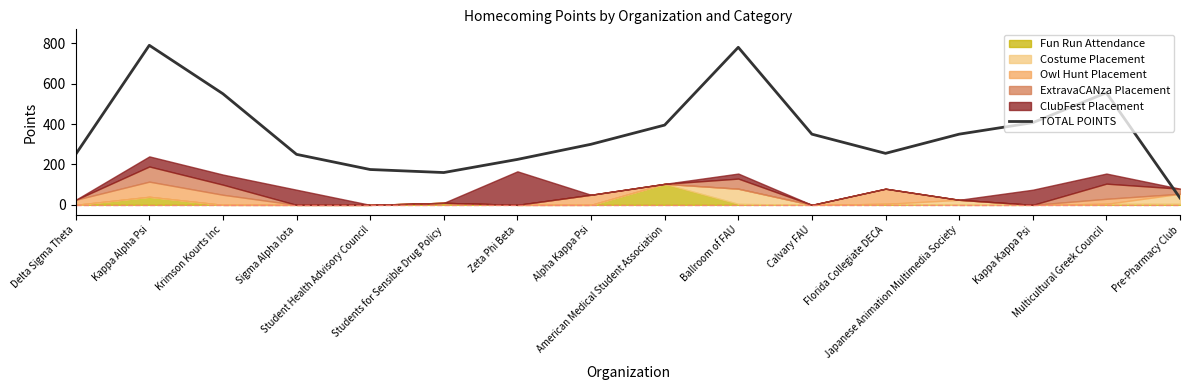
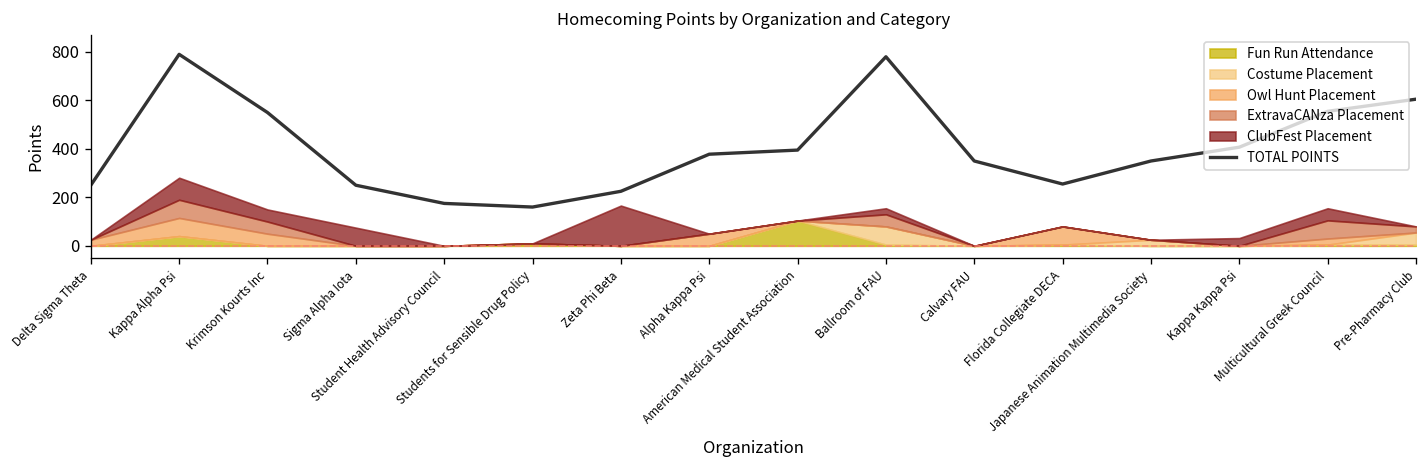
  {
    "TOTAL POINTS": {
      "Delta Sigma Theta": 250,
      "Kappa Alpha Psi": 790,
      "Krimson Kourts Inc": 550,
      "Sigma Alpha Iota": 250,
      "Student Health Advisory Council": 180,
      "Students for Sensible Drug Policy": 160,
      "Zeta Phi Beta": 230,
-     "Alpha Kappa Psi": 300,
+     "Alpha Kappa Psi": 380,
      "American Medical Student Association": 400,
      "Ballroom of FAU": 780,
      "Calvary FAU": 350,
      "Florida Collegiate DECA": 260,
      "Japanese Animation Multimedia Society": 350,
-     "Pre-Pharmacy Club": 30
+     "Pre-Pharmacy Club": 610
    },
    "Fun Run Attendance": {
      "Japanese Animation Multimedia Society": 0
    },
    "ClubFest Placement": {
-     "Kappa Alpha Psi": 50,
+     "Kappa Alpha Psi": 90,
      "Krimson Kourts Inc": 50,
      "Sigma Alpha Iota": 80,
      "Zeta Phi Beta": 170,
      "Ballroom of FAU": 30,
-     "Kappa Kappa Psi": 80,
+     "Kappa Kappa Psi": 30,
      "Multicultural Greek Council": 50
    }
  }
